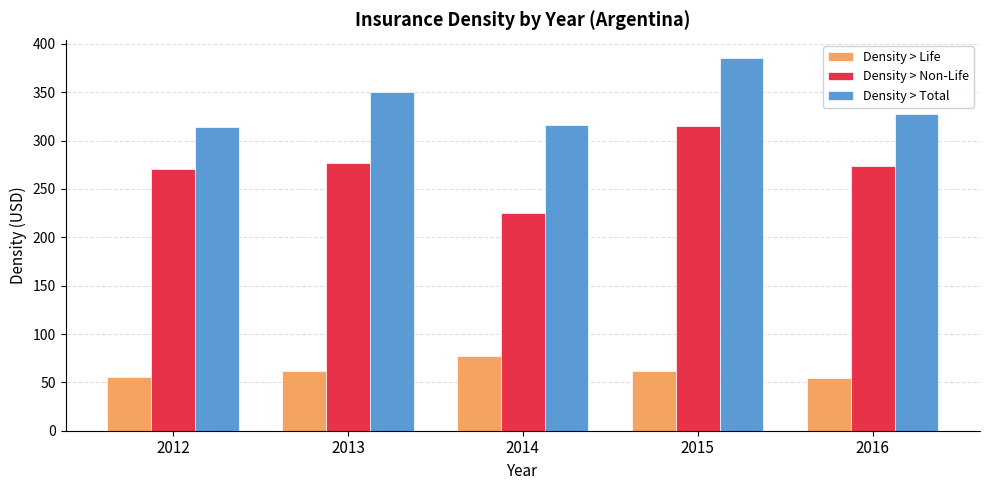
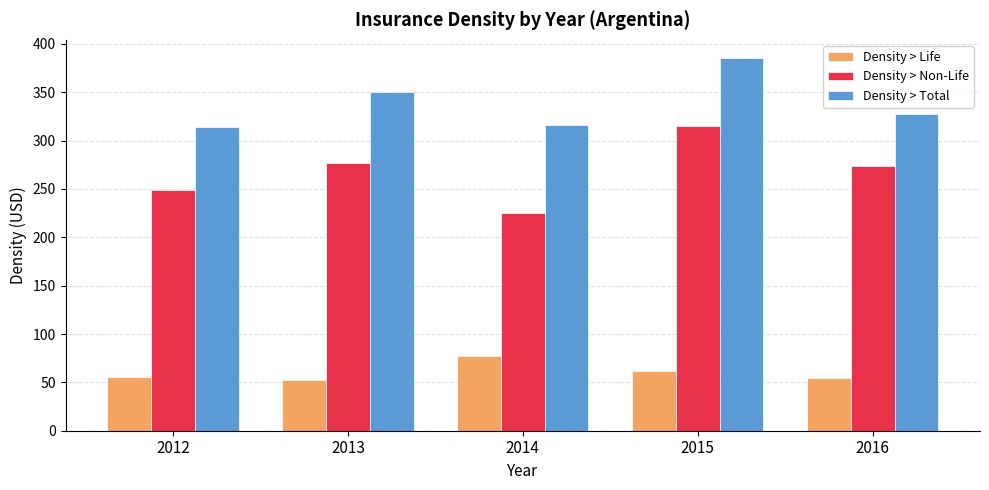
  {
    "Density > Life": {
      "2012": 60,
-     "2013": 60,
+     "2013": 50,
      "2014": 80,
      "2015": 60,
      "2016": 50
    },
    "Density > Non-Life": {
-     "2012": 270,
+     "2012": 250,
      "2013": 280,
      "2014": 220,
      "2015": 310,
      "2016": 270
    },
    "Density > Total": {
      "2012": 310,
      "2013": 350,
      "2014": 320,
      "2015": 380,
      "2016": 330
    }
  }
